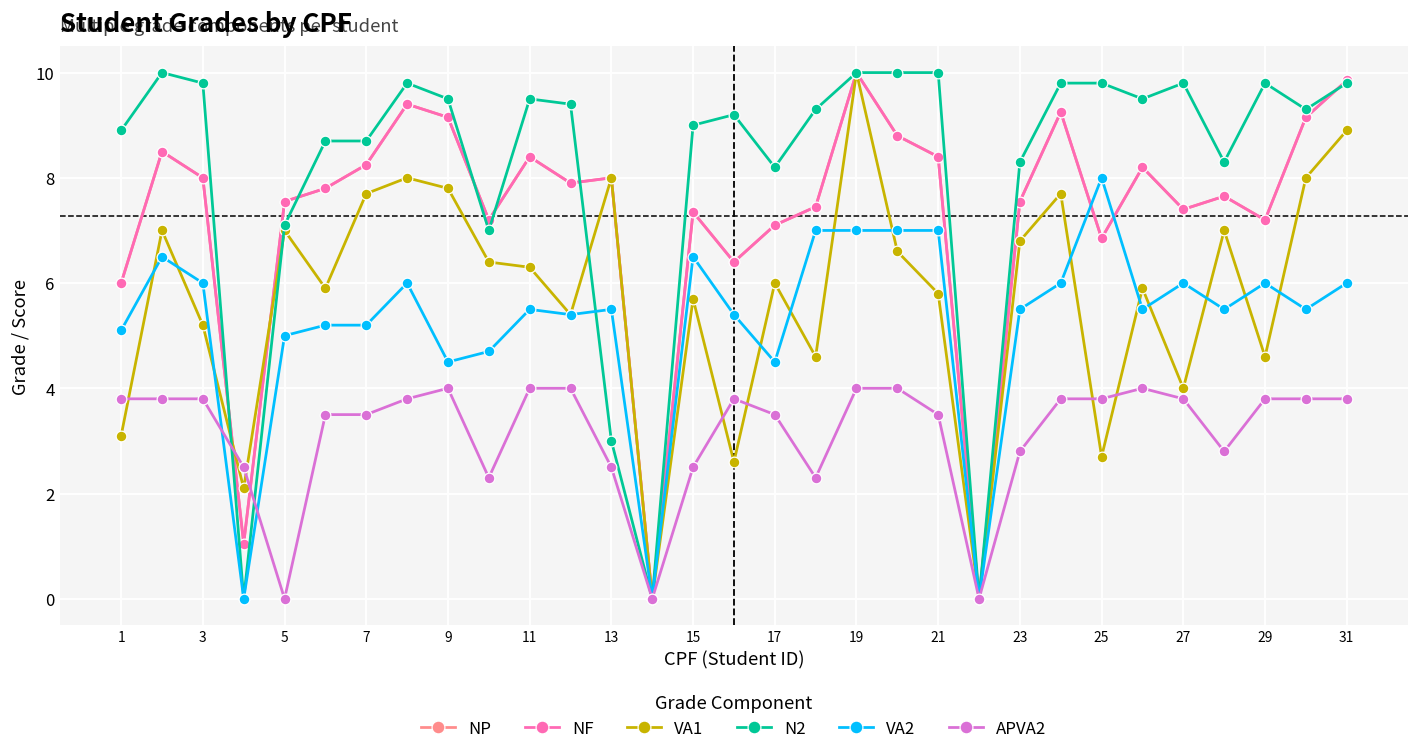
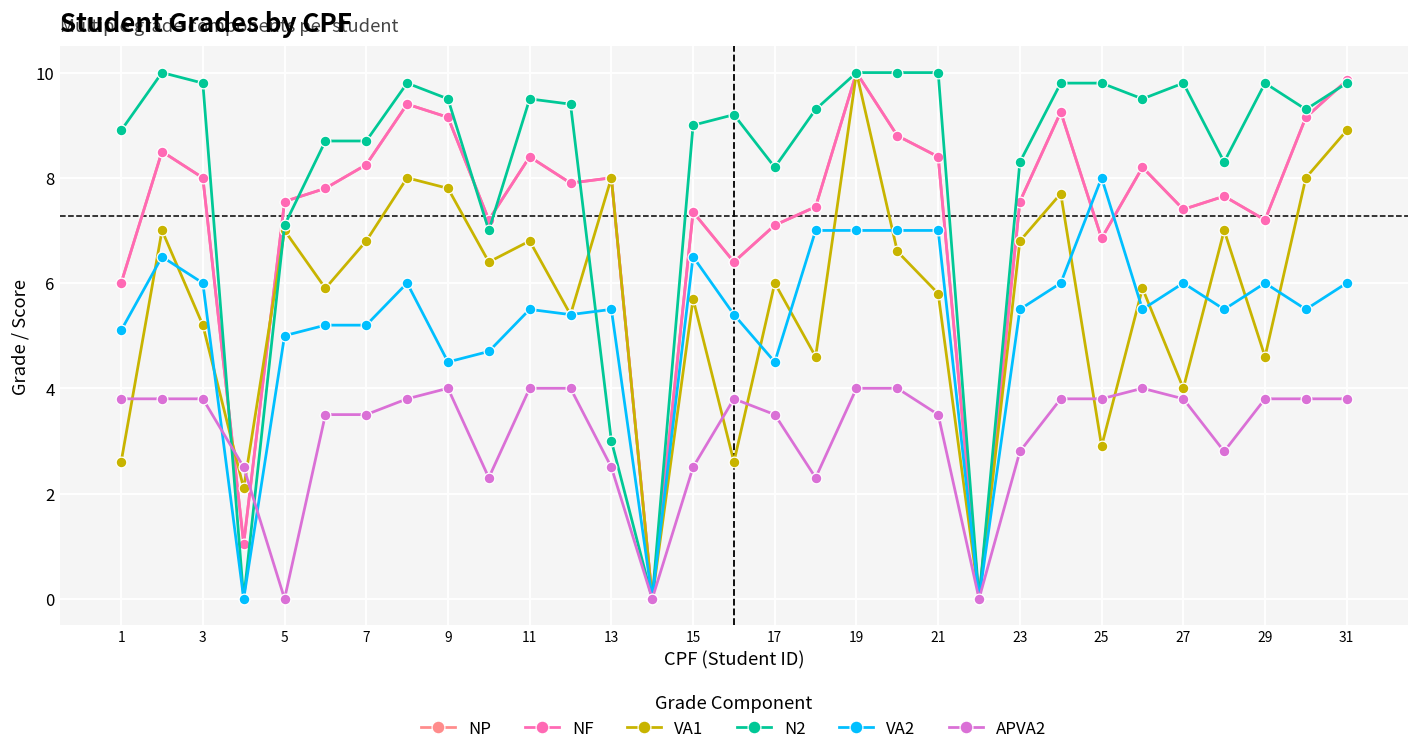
  {
    "VA1": {
-     "1": 3.1,
+     "1": 2.6,
      "3": 5.2,
      "5": 7.0,
-     "7": 7.7,
+     "7": 6.8,
      "9": 7.8,
-     "11": 6.3,
+     "11": 6.8,
      "15": 5.7,
      "17": 6.0,
      "21": 5.8,
      "23": 6.8,
-     "25": 2.7,
+     "25": 2.9,
      "27": 4.0,
      "29": 4.6,
      "31": 8.9
    },
    "N2": {
      "1": 8.9,
      "3": 9.8,
      "5": 7.1,
      "7": 8.7,
      "9": 9.5,
      "11": 9.5,
      "13": 3.0,
      "15": 9.0,
      "17": 8.2,
      "21": 10.0,
      "23": 8.3,
      "25": 9.8,
      "27": 9.8,
      "29": 9.8
    },
    "VA2": {
      "1": 5.1,
      "3": 6.0,
      "5": 5.0,
      "7": 5.2,
      "9": 4.5,
      "11": 5.5,
      "13": 5.5,
      "15": 6.5,
      "17": 4.5,
      "19": 7.0,
      "21": 7.0,
      "23": 5.5,
      "25": 8.0,
      "27": 6.0,
      "29": 6.0,
      "31": 6.0
    }
  }
